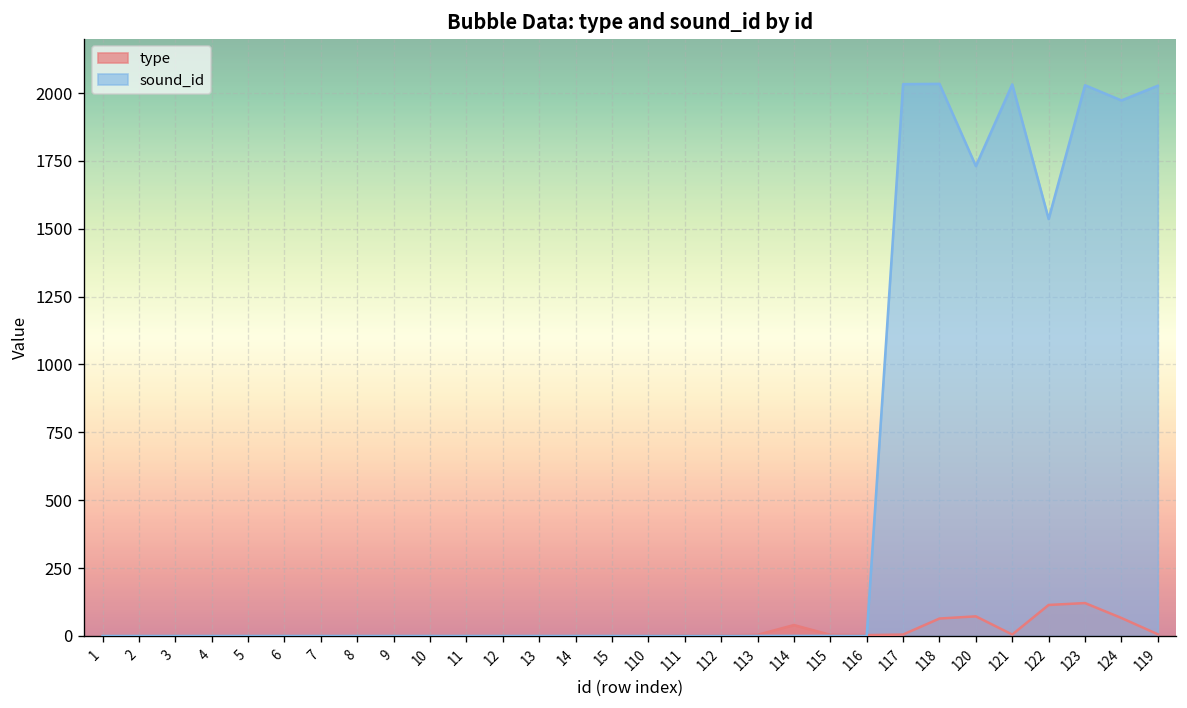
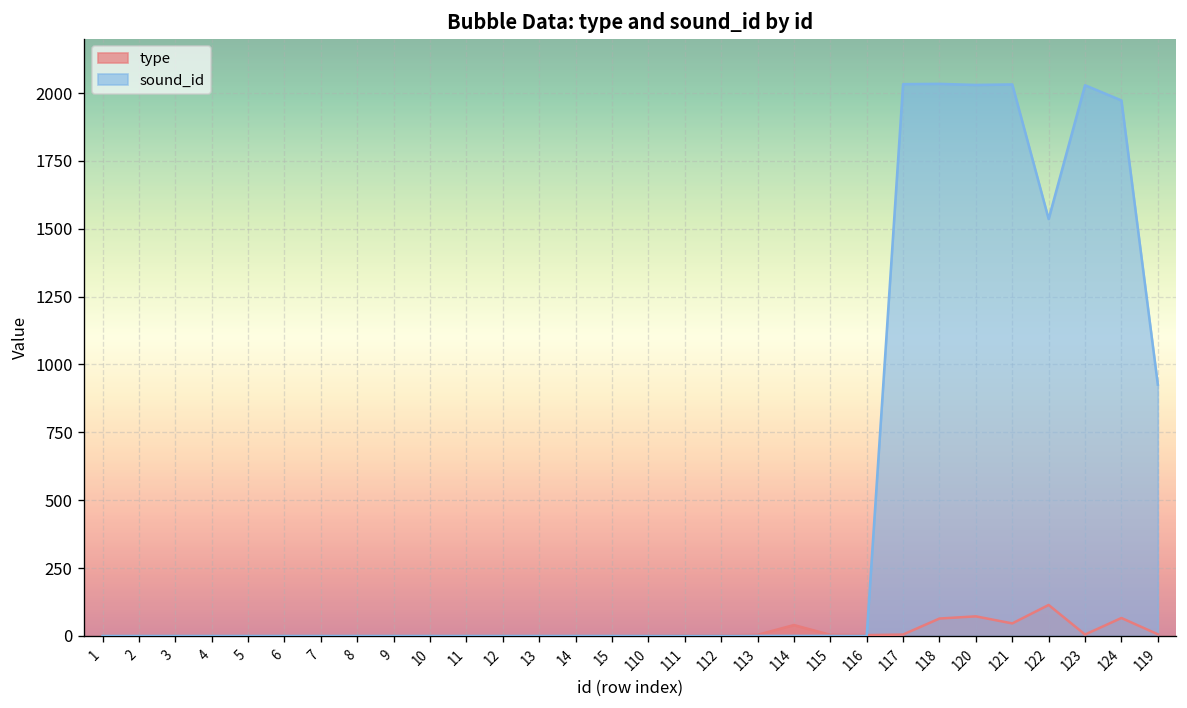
  {
    "type": {
      "114": 40,
      "117": 10,
      "118": 60,
      "120": 70,
-     "121": 10,
+     "121": 50,
      "122": 110,
-     "123": 120,
+     "123": 10,
      "124": 70,
      "119": 10
    },
    "sound_id": {
      "114": 0,
      "117": 2030,
      "118": 2030,
-     "120": 1730,
+     "120": 2030,
      "121": 2030,
      "122": 1540,
      "123": 2030,
      "124": 1970,
-     "119": 2030
+     "119": 930
    }
  }
